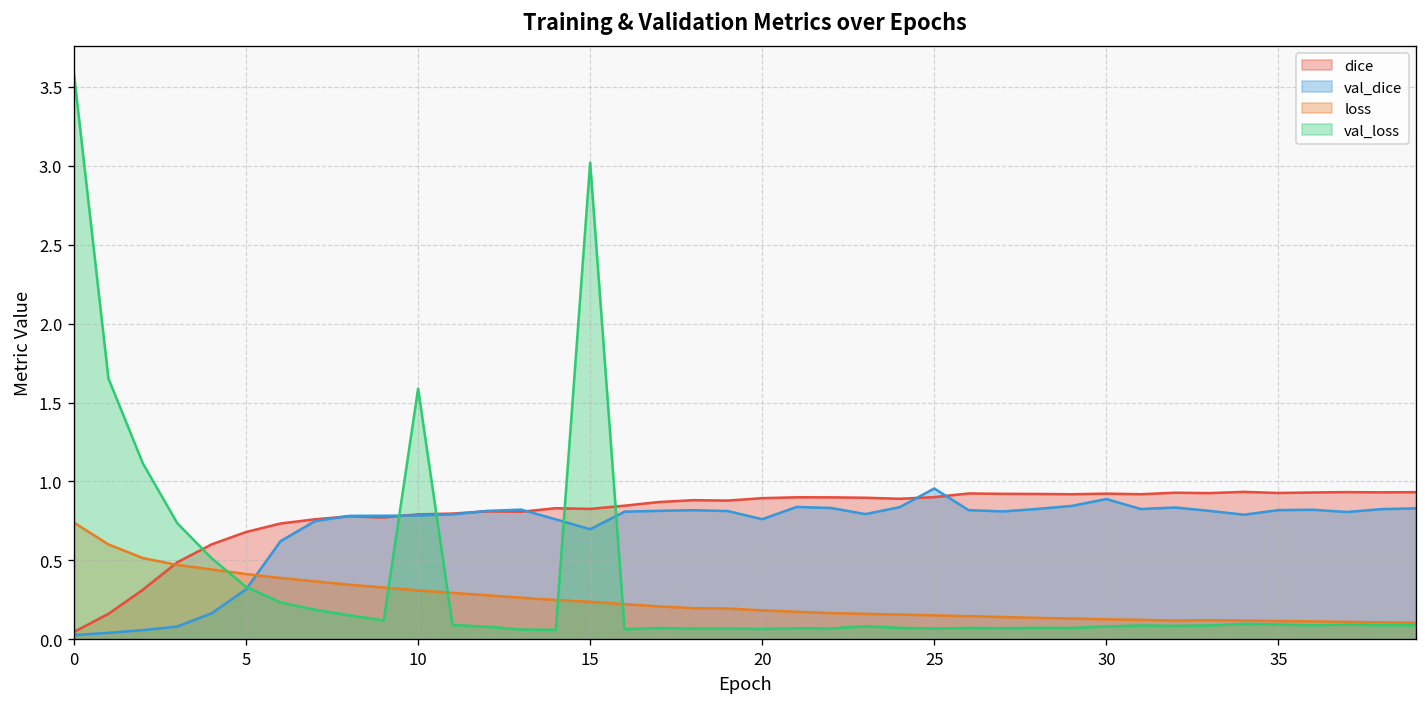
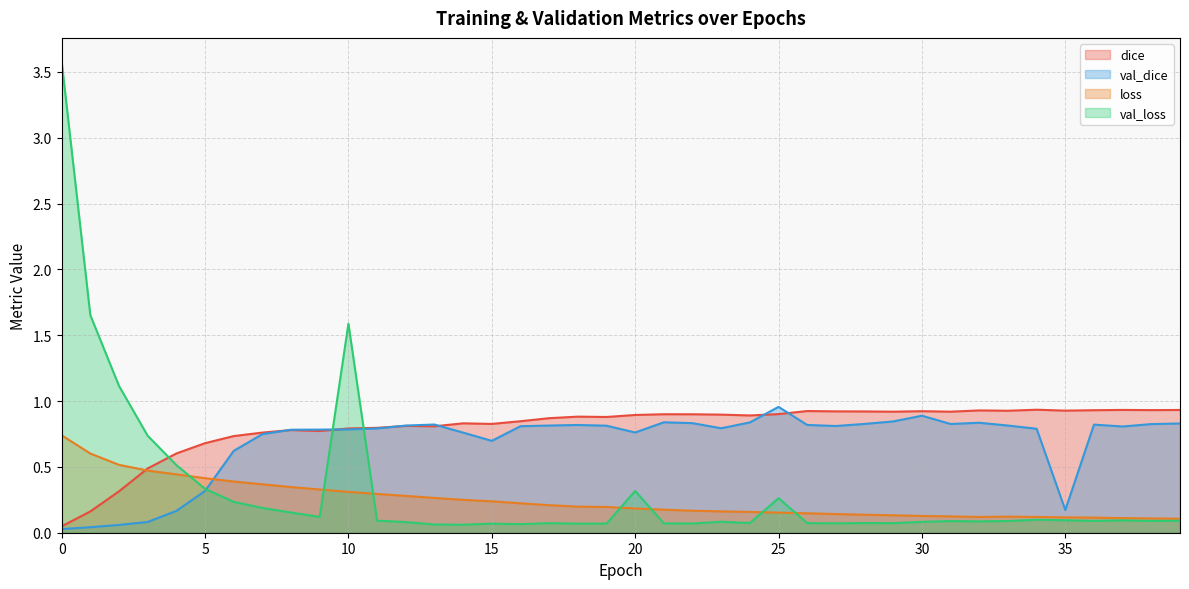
  {
    "val_dice": {
      "0": 0.03,
      "15": 0.70,
      "20": 0.76,
      "25": 0.96,
      "30": 0.89,
-     "35": 0.82
+     "35": 0.17
    },
    "val_loss": {
      "0": 3.58,
      "10": 1.59,
-     "15": 3.02,
-     "20": 0.07,
-     "25": 0.07,
+     "15": 0.07,
+     "20": 0.32,
+     "25": 0.26,
      "30": 0.08,
      "35": 0.09
    }
  }
